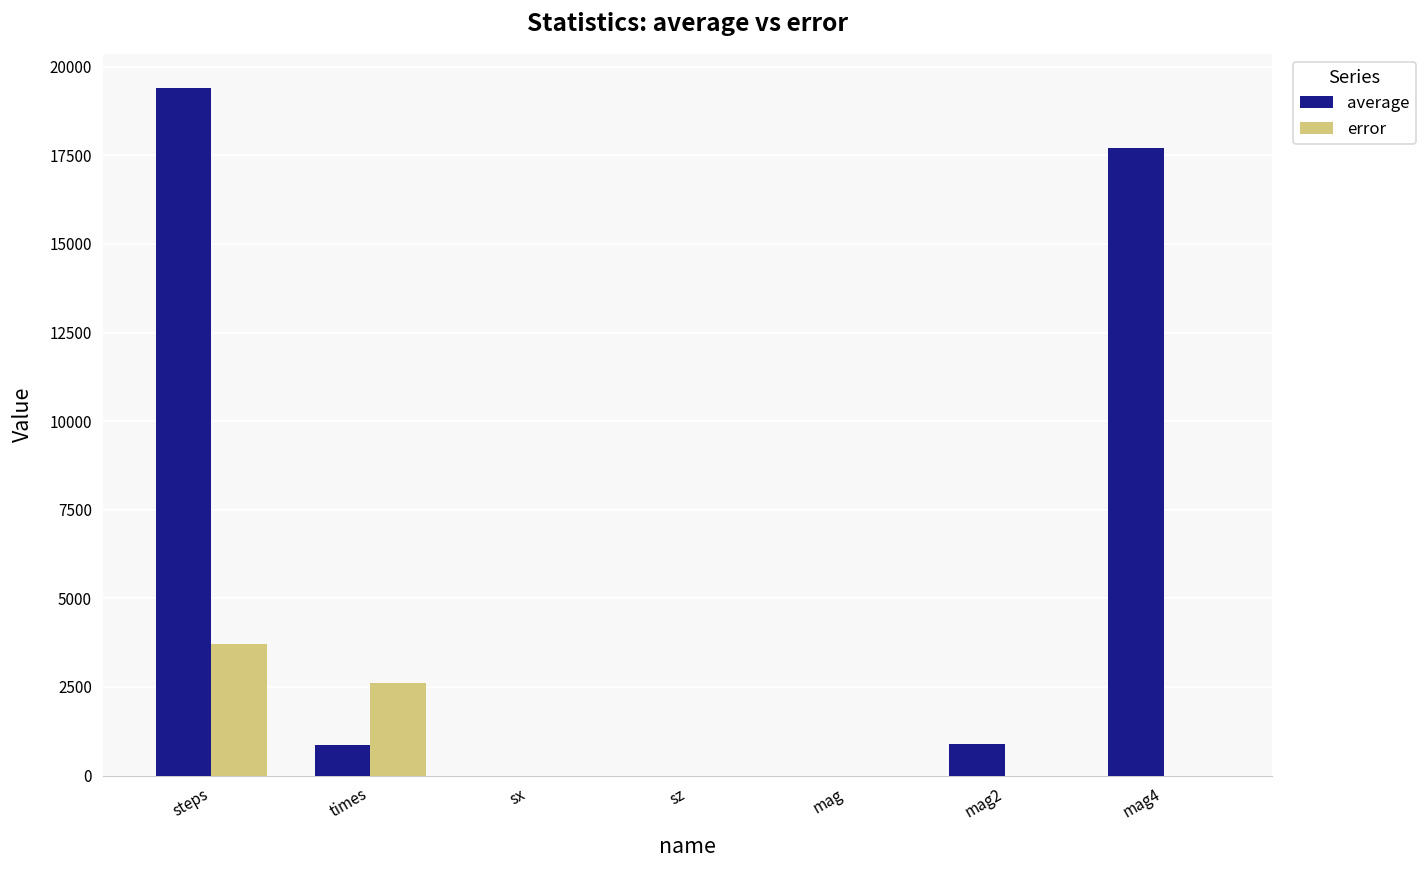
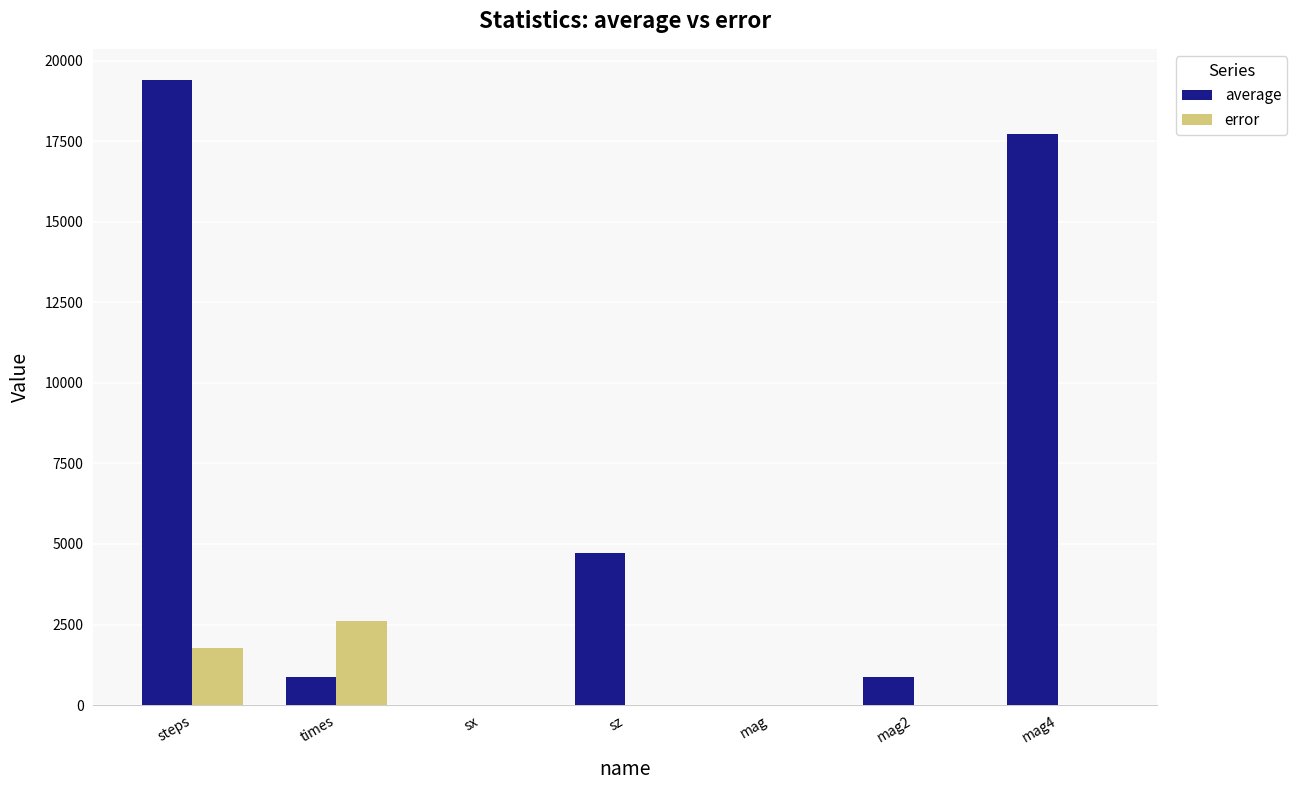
  {
    "average": {
      "steps": 19400,
      "times": 900,
      "sx": 0,
-     "sz": 0,
+     "sz": 4700,
      "mag": 0,
      "mag2": 900,
      "mag4": 17700
    },
    "error": {
-     "steps": 3700,
+     "steps": 1800,
      "times": 2600,
      "sx": 0,
      "sz": 0,
      "mag2": 0,
      "mag4": 0
    }
  }
